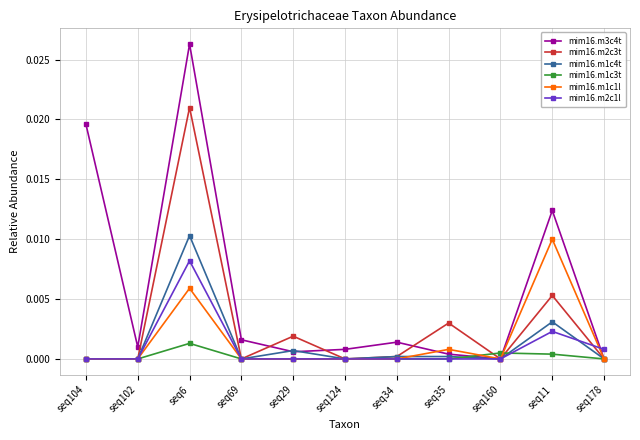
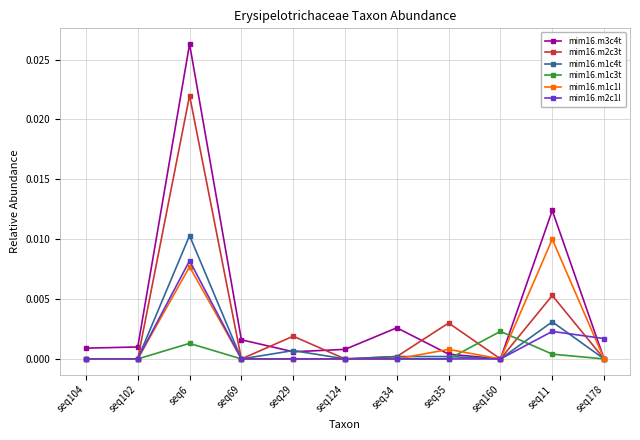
  {
    "mim16.m3c4t": {
-     "seq104": 0.0196,
+     "seq104": 0.0009,
      "seq102": 0.0010,
      "seq6": 0.0263,
      "seq69": 0.0016,
      "seq124": 0.0008,
-     "seq34": 0.0014,
+     "seq34": 0.0026,
      "seq11": 0.0124
    },
    "mim16.m2c3t": {
-     "seq6": 0.021,
+     "seq6": 0.022,
      "seq29": 0.002,
      "seq35": 0.003,
      "seq11": 0.0053
    },
    "mim16.m1c4t": {
      "seq6": 0.0103,
      "seq11": 0.0031
    },
    "mim16.m1c3t": {
      "seq6": 0.0013,
-     "seq160": 0.0005,
+     "seq160": 0.0023,
      "seq11": 0.0004
    },
    "mim16.m1c1l": {
-     "seq6": 0.0059,
+     "seq6": 0.0077,
      "seq35": 0.0008,
      "seq11": 0.0100
    },
    "mim16.m2c1l": {
      "seq6": 0.0082,
      "seq11": 0.0023,
-     "seq178": 0.0008
+     "seq178": 0.0017
    }
  }
